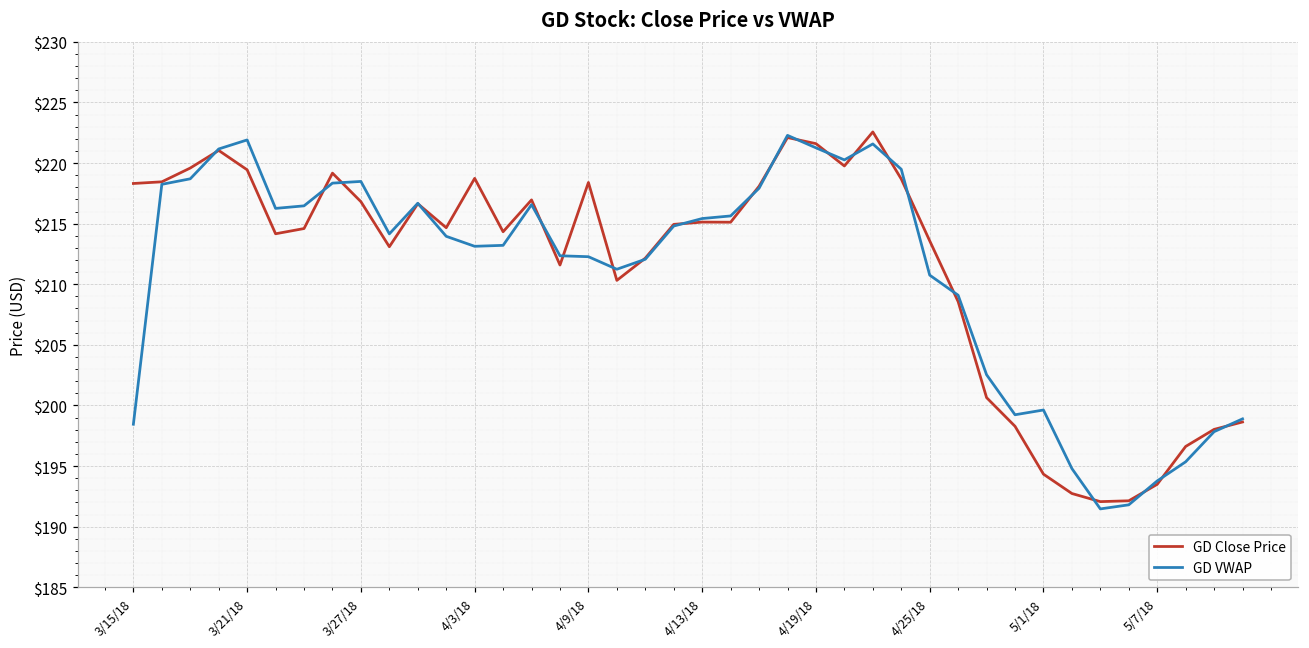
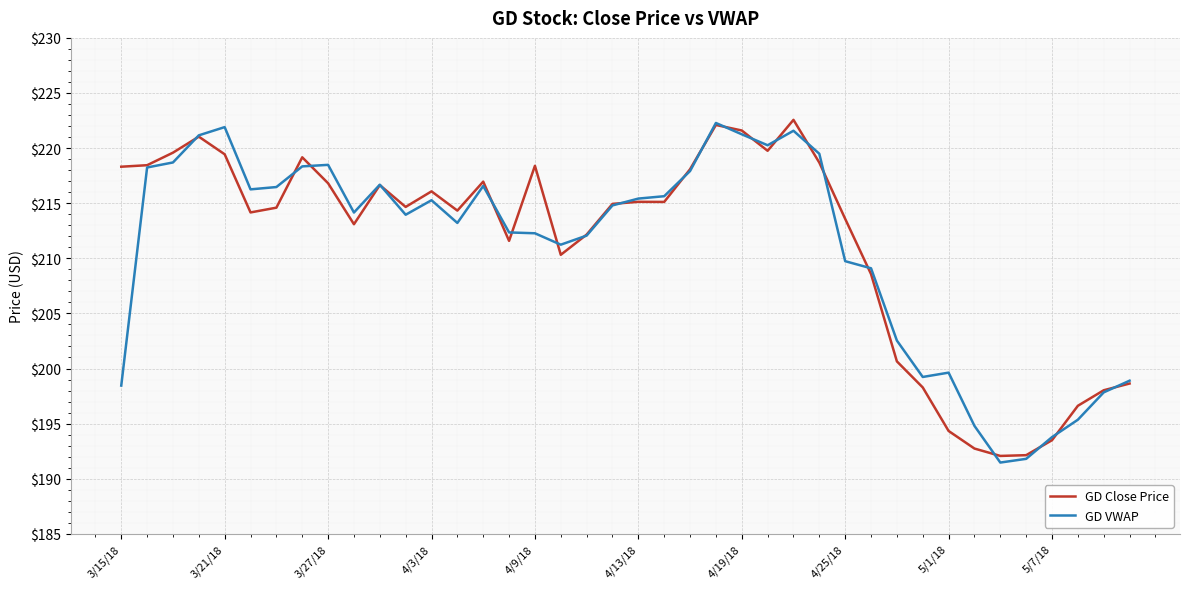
  {
    "GD Close Price": {
      "3/15/18": "$218.3",
      "3/21/18": "$219.4",
      "3/27/18": "$216.8",
-     "4/3/18": "$218.7",
+     "4/3/18": "$216.1",
      "4/9/18": "$218.4",
      "4/13/18": "$215.1",
      "4/19/18": "$221.6",
      "4/25/18": "$213.6",
      "5/1/18": "$194.3",
      "5/7/18": "$193.5"
    },
    "GD VWAP": {
      "3/15/18": "$198.5",
      "3/21/18": "$221.9",
      "3/27/18": "$218.5",
-     "4/3/18": "$213.1",
+     "4/3/18": "$215.3",
      "4/9/18": "$212.3",
      "4/13/18": "$215.4",
      "4/19/18": "$221.3",
-     "4/25/18": "$210.8",
+     "4/25/18": "$209.7",
      "5/1/18": "$199.6",
      "5/7/18": "$193.8"
    }
  }
